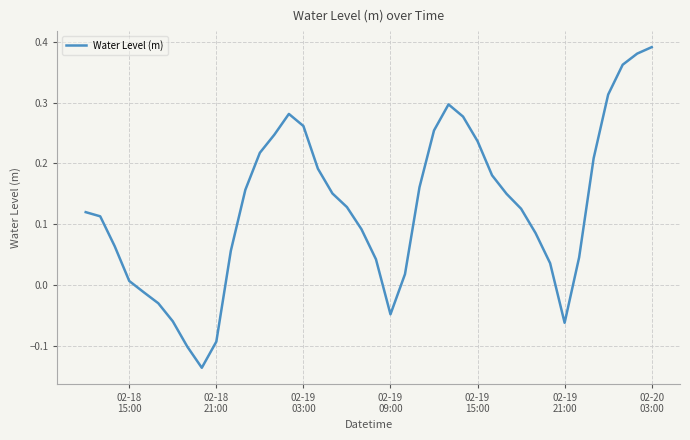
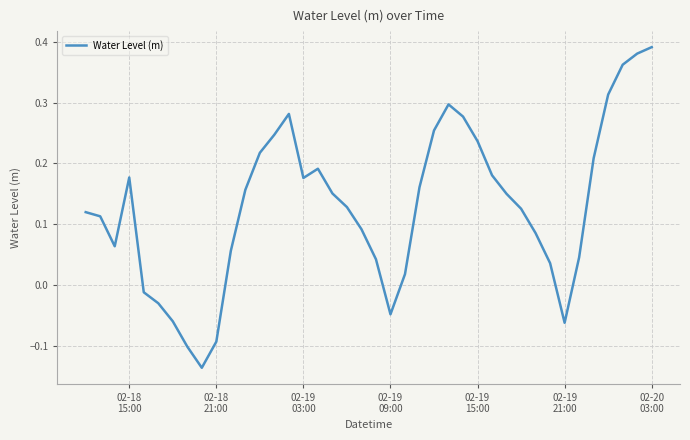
  {
-   "02-18 15:00": 0.01,
+   "02-18 15:00": 0.18,
    "02-18 21:00": -0.09,
-   "02-19 03:00": 0.26,
+   "02-19 03:00": 0.18,
    "02-19 09:00": -0.05,
    "02-19 15:00": 0.24,
    "02-19 21:00": -0.06,
    "02-20 03:00": 0.39
  }
